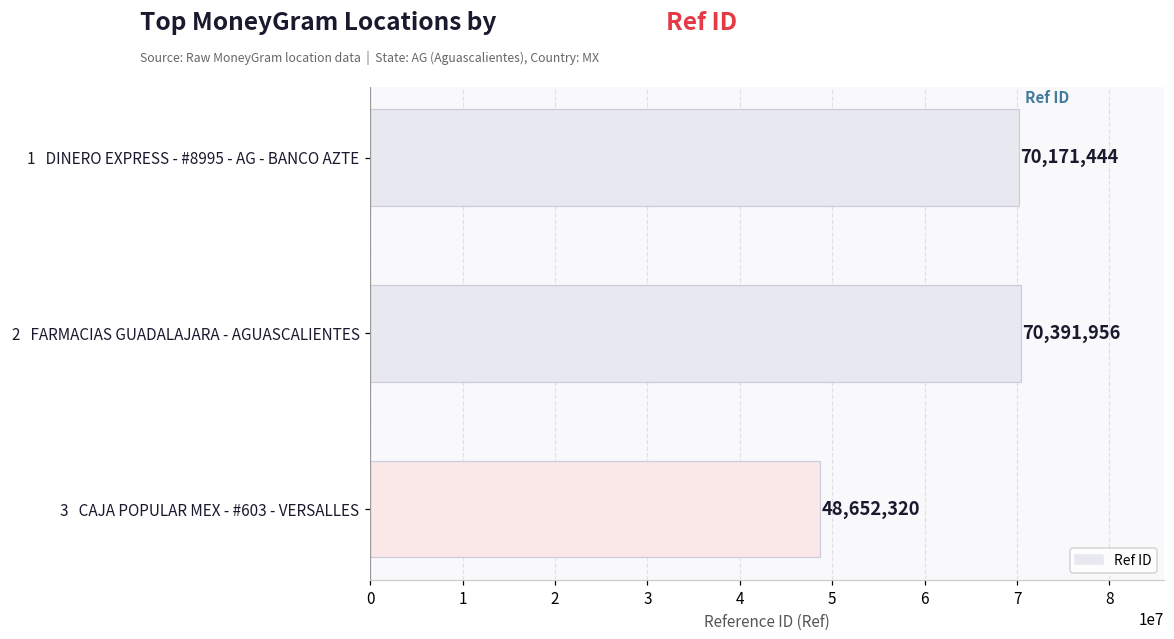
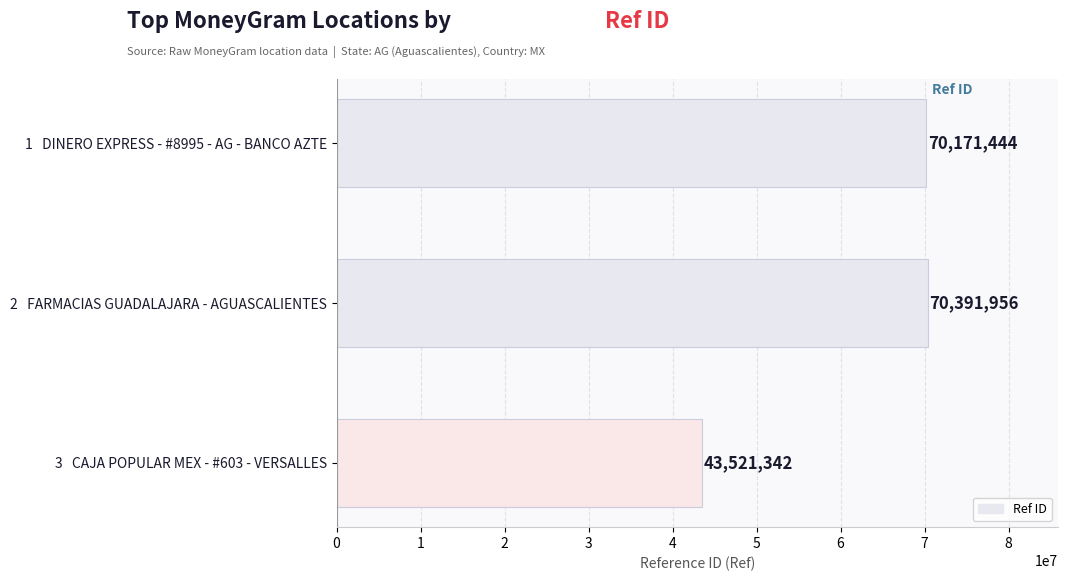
  {
    "1 DINERO EXPRESS - #8995 - AG - BANCO AZTE": "70,171,444",
    "2 FARMACIAS GUADALAJARA - AGUASCALIENTES": "70,391,956",
-   "3 CAJA POPULAR MEX - #603 - VERSALLES": "48,652,320"
+   "3 CAJA POPULAR MEX - #603 - VERSALLES": "43,521,342"
  }
